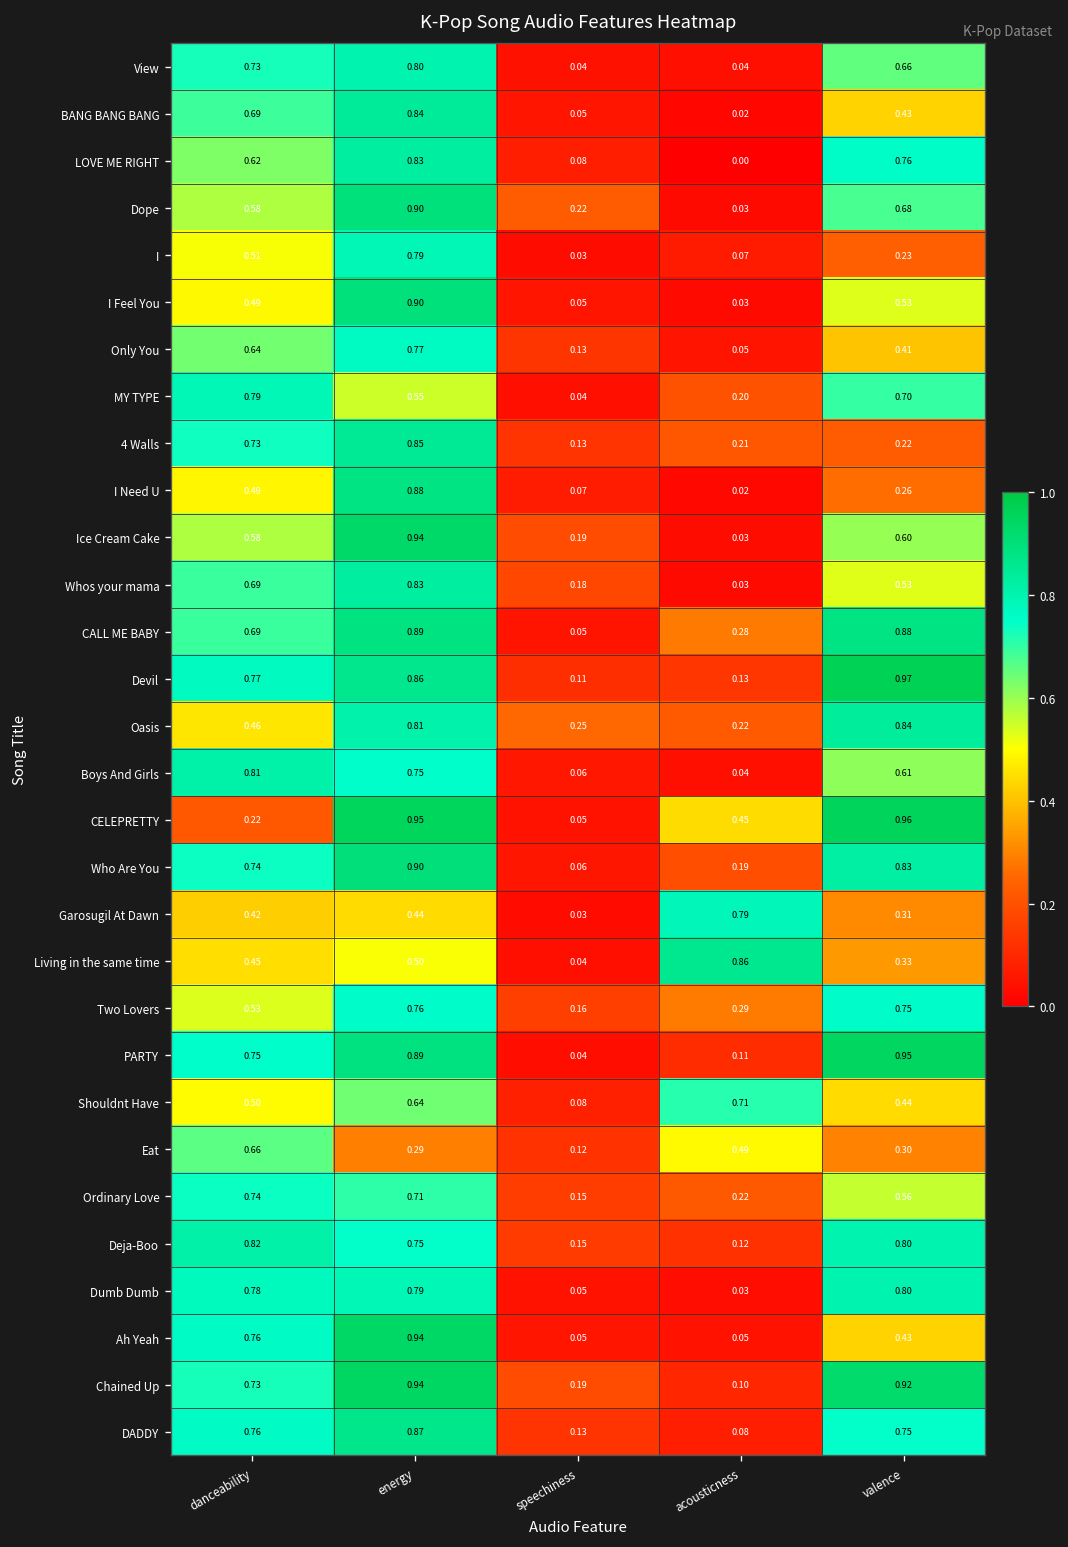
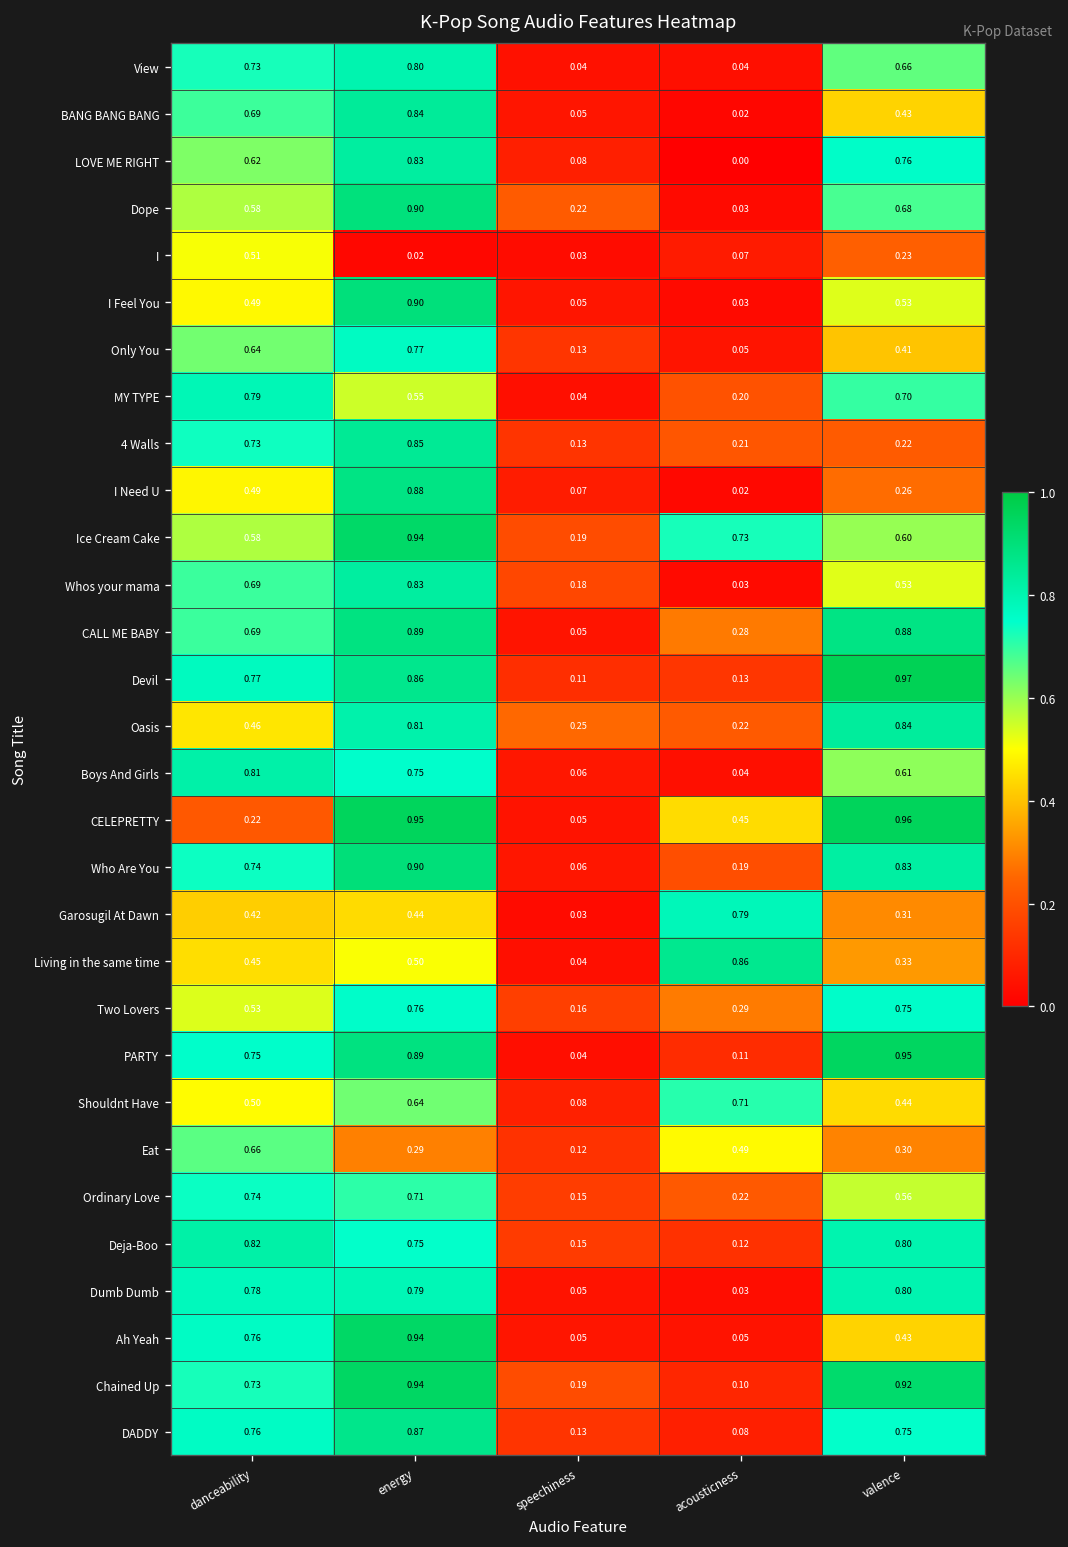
  {
    "View": {
      "danceability": 0.73,
      "energy": 0.80,
      "speechiness": 0.04,
      "acousticness": 0.04,
      "valence": 0.66
    },
    "BANG BANG BANG": {
      "danceability": 0.69,
      "energy": 0.84,
      "speechiness": 0.05,
      "acousticness": 0.02,
      "valence": 0.43
    },
    "LOVE ME RIGHT": {
      "danceability": 0.62,
      "energy": 0.83,
      "speechiness": 0.08,
      "acousticness": 0.00,
      "valence": 0.76
    },
    "Dope": {
      "danceability": 0.58,
      "energy": 0.90,
      "speechiness": 0.22,
      "acousticness": 0.03,
      "valence": 0.68
    },
    "I": {
      "danceability": 0.51,
-     "energy": 0.79,
+     "energy": 0.02,
      "speechiness": 0.03,
      "acousticness": 0.07,
      "valence": 0.23
    },
    "I Feel You": {
      "danceability": 0.49,
      "energy": 0.90,
      "speechiness": 0.05,
      "acousticness": 0.03,
      "valence": 0.53
    },
    "Only You": {
      "danceability": 0.64,
      "energy": 0.77,
      "speechiness": 0.13,
      "acousticness": 0.05,
      "valence": 0.41
    },
    "MY TYPE": {
      "danceability": 0.79,
      "energy": 0.55,
      "speechiness": 0.04,
      "acousticness": 0.20,
      "valence": 0.70
    },
    "4 Walls": {
      "danceability": 0.73,
      "energy": 0.85,
      "speechiness": 0.13,
      "acousticness": 0.21,
      "valence": 0.22
    },
    "I Need U": {
      "danceability": 0.49,
      "energy": 0.88,
      "speechiness": 0.07,
      "acousticness": 0.02,
      "valence": 0.26
    },
    "Ice Cream Cake": {
      "danceability": 0.58,
      "energy": 0.94,
      "speechiness": 0.19,
-     "acousticness": 0.03,
+     "acousticness": 0.73,
      "valence": 0.60
    },
    "Whos your mama": {
      "danceability": 0.69,
      "energy": 0.83,
      "speechiness": 0.18,
      "acousticness": 0.03,
      "valence": 0.53
    },
    "CALL ME BABY": {
      "danceability": 0.69,
      "energy": 0.89,
      "speechiness": 0.05,
      "acousticness": 0.28,
      "valence": 0.88
    },
    "Devil": {
      "danceability": 0.77,
      "energy": 0.86,
      "speechiness": 0.11,
      "acousticness": 0.13,
      "valence": 0.97
    },
    "Oasis": {
      "danceability": 0.46,
      "energy": 0.81,
      "speechiness": 0.25,
      "acousticness": 0.22,
      "valence": 0.84
    },
    "Boys And Girls": {
      "danceability": 0.81,
      "energy": 0.75,
      "speechiness": 0.06,
      "acousticness": 0.04,
      "valence": 0.61
    },
    "CELEPRETTY": {
      "danceability": 0.22,
      "energy": 0.95,
      "speechiness": 0.05,
      "acousticness": 0.45,
      "valence": 0.96
    },
    "Who Are You": {
      "danceability": 0.74,
      "energy": 0.90,
      "speechiness": 0.06,
      "acousticness": 0.19,
      "valence": 0.83
    },
    "Garosugil At Dawn": {
      "danceability": 0.42,
      "energy": 0.44,
      "speechiness": 0.03,
      "acousticness": 0.79,
      "valence": 0.31
    },
    "Living in the same time": {
      "danceability": 0.45,
      "energy": 0.50,
      "speechiness": 0.04,
      "acousticness": 0.86,
      "valence": 0.33
    },
    "Two Lovers": {
      "danceability": 0.53,
      "energy": 0.76,
      "speechiness": 0.16,
      "acousticness": 0.29,
      "valence": 0.75
    },
    "PARTY": {
      "danceability": 0.75,
      "energy": 0.89,
      "speechiness": 0.04,
      "acousticness": 0.11,
      "valence": 0.95
    },
    "Shouldnt Have": {
      "danceability": 0.50,
      "energy": 0.64,
      "speechiness": 0.08,
      "acousticness": 0.71,
      "valence": 0.44
    },
    "Eat": {
      "danceability": 0.66,
      "energy": 0.29,
      "speechiness": 0.12,
      "acousticness": 0.49,
      "valence": 0.30
    },
    "Ordinary Love": {
      "danceability": 0.74,
      "energy": 0.71,
      "speechiness": 0.15,
      "acousticness": 0.22,
      "valence": 0.56
    },
    "Deja-Boo": {
      "danceability": 0.82,
      "energy": 0.75,
      "speechiness": 0.15,
      "acousticness": 0.12,
      "valence": 0.80
    },
    "Dumb Dumb": {
      "danceability": 0.78,
      "energy": 0.79,
      "speechiness": 0.05,
      "acousticness": 0.03,
      "valence": 0.80
    },
    "Ah Yeah": {
      "danceability": 0.76,
      "energy": 0.94,
      "speechiness": 0.05,
      "acousticness": 0.05,
      "valence": 0.43
    },
    "Chained Up": {
      "danceability": 0.73,
      "energy": 0.94,
      "speechiness": 0.19,
      "acousticness": 0.10,
      "valence": 0.92
    },
    "DADDY": {
      "danceability": 0.76,
      "energy": 0.87,
      "speechiness": 0.13,
      "acousticness": 0.08,
      "valence": 0.75
    }
  }
